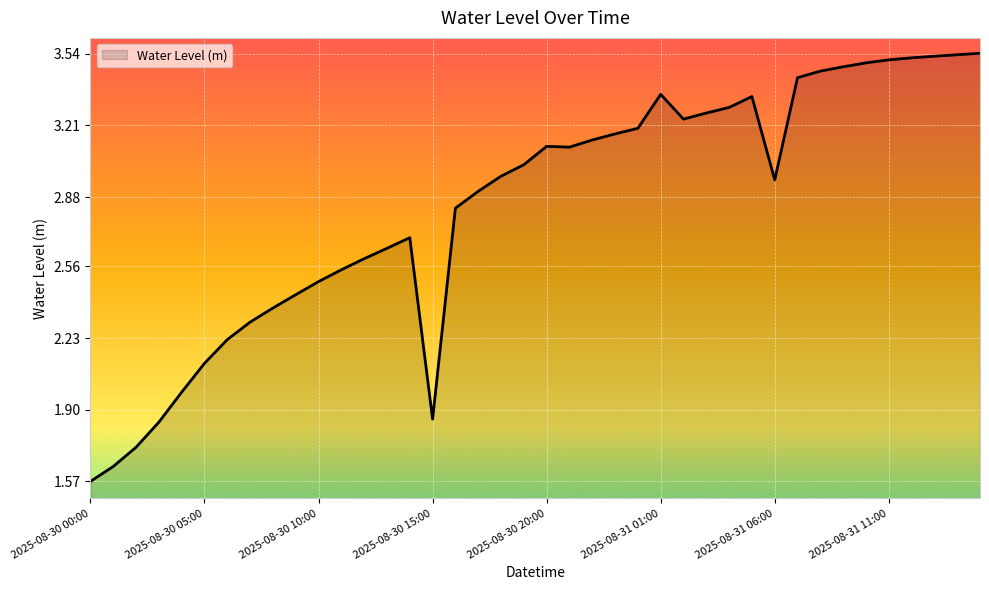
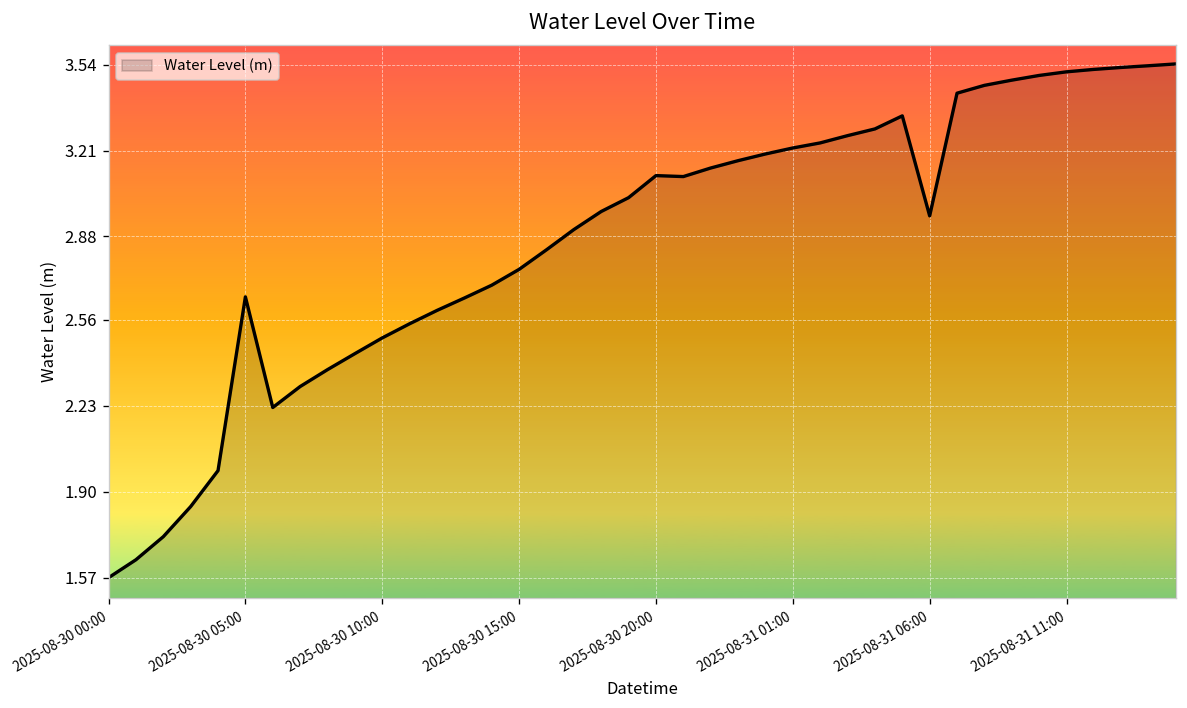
  {
    "2025-08-30 00:00": 1.57,
-   "2025-08-30 05:00": 2.11,
+   "2025-08-30 05:00": 2.65,
    "2025-08-30 10:00": 2.49,
-   "2025-08-30 15:00": 1.86,
+   "2025-08-30 15:00": 2.75,
    "2025-08-30 20:00": 3.11,
-   "2025-08-31 01:00": 3.35,
+   "2025-08-31 01:00": 3.22,
    "2025-08-31 06:00": 2.96,
    "2025-08-31 11:00": 3.51
  }
